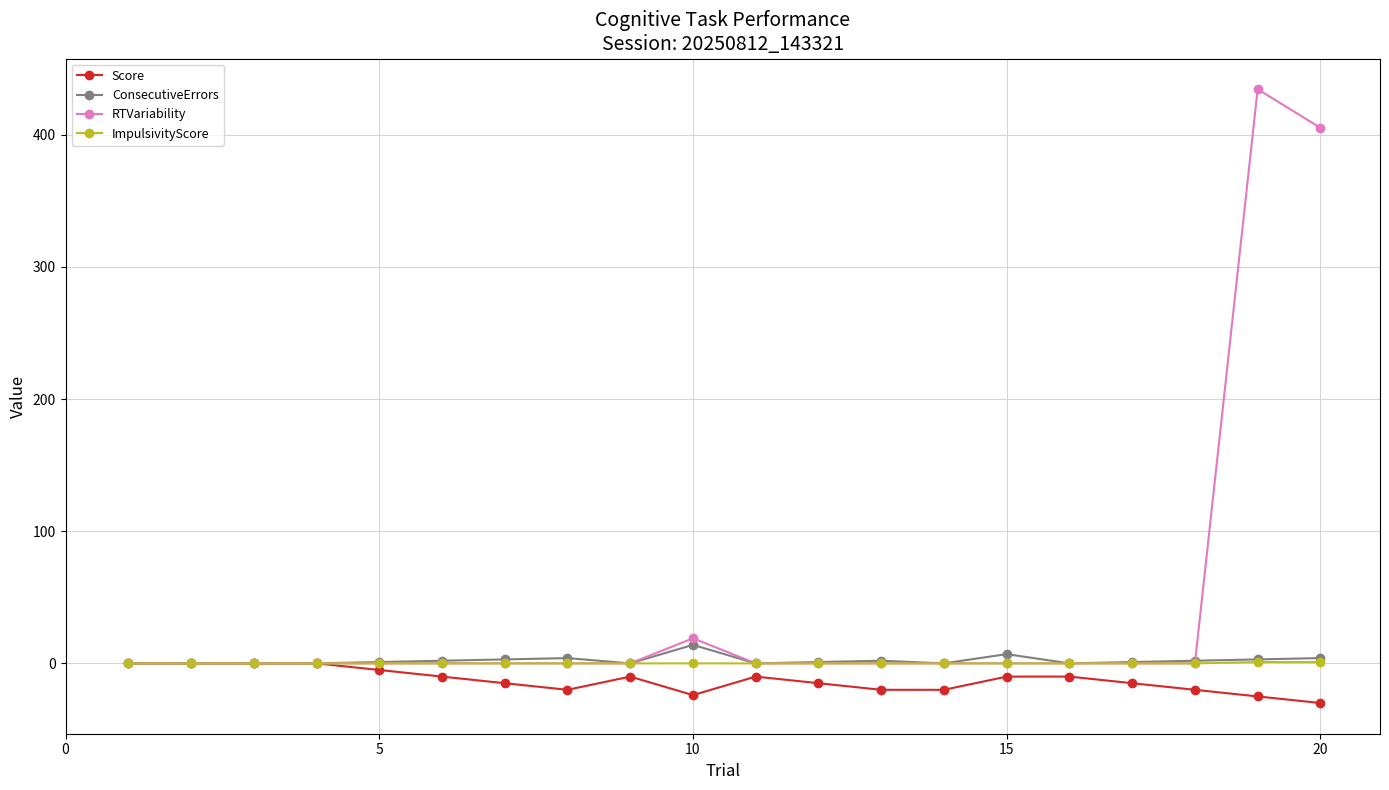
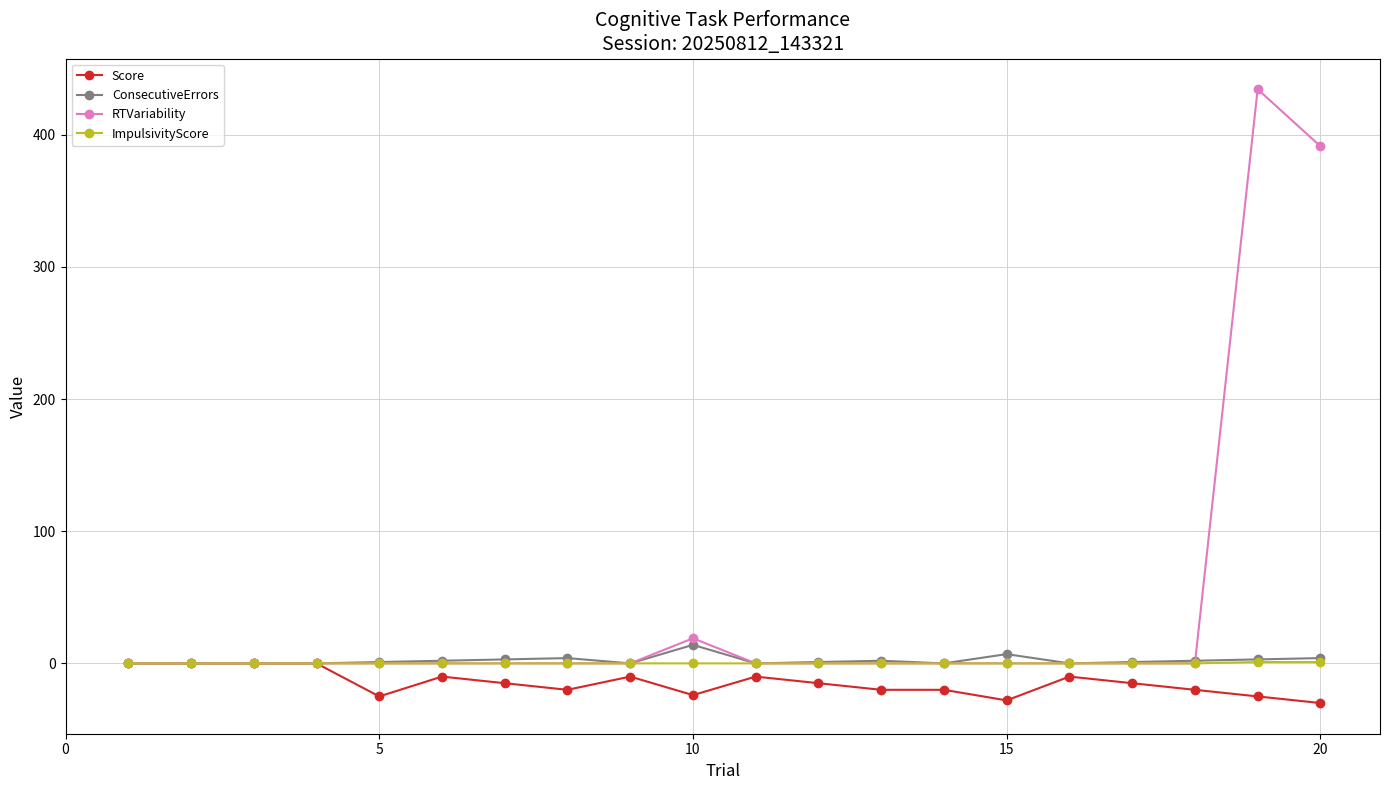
  {
    "Score": {
-     "5": -5,
+     "5": -25,
      "10": -24,
-     "15": -10,
+     "15": -28,
      "20": -30
    },
    "ConsecutiveErrors": {
      "10": 14,
      "15": 7,
      "20": 4
    },
    "RTVariability": {
      "10": 19,
-     "20": 405
+     "20": 391
    },
    "ImpulsivityScore": {
      "10": 0,
      "20": 1
    }
  }
